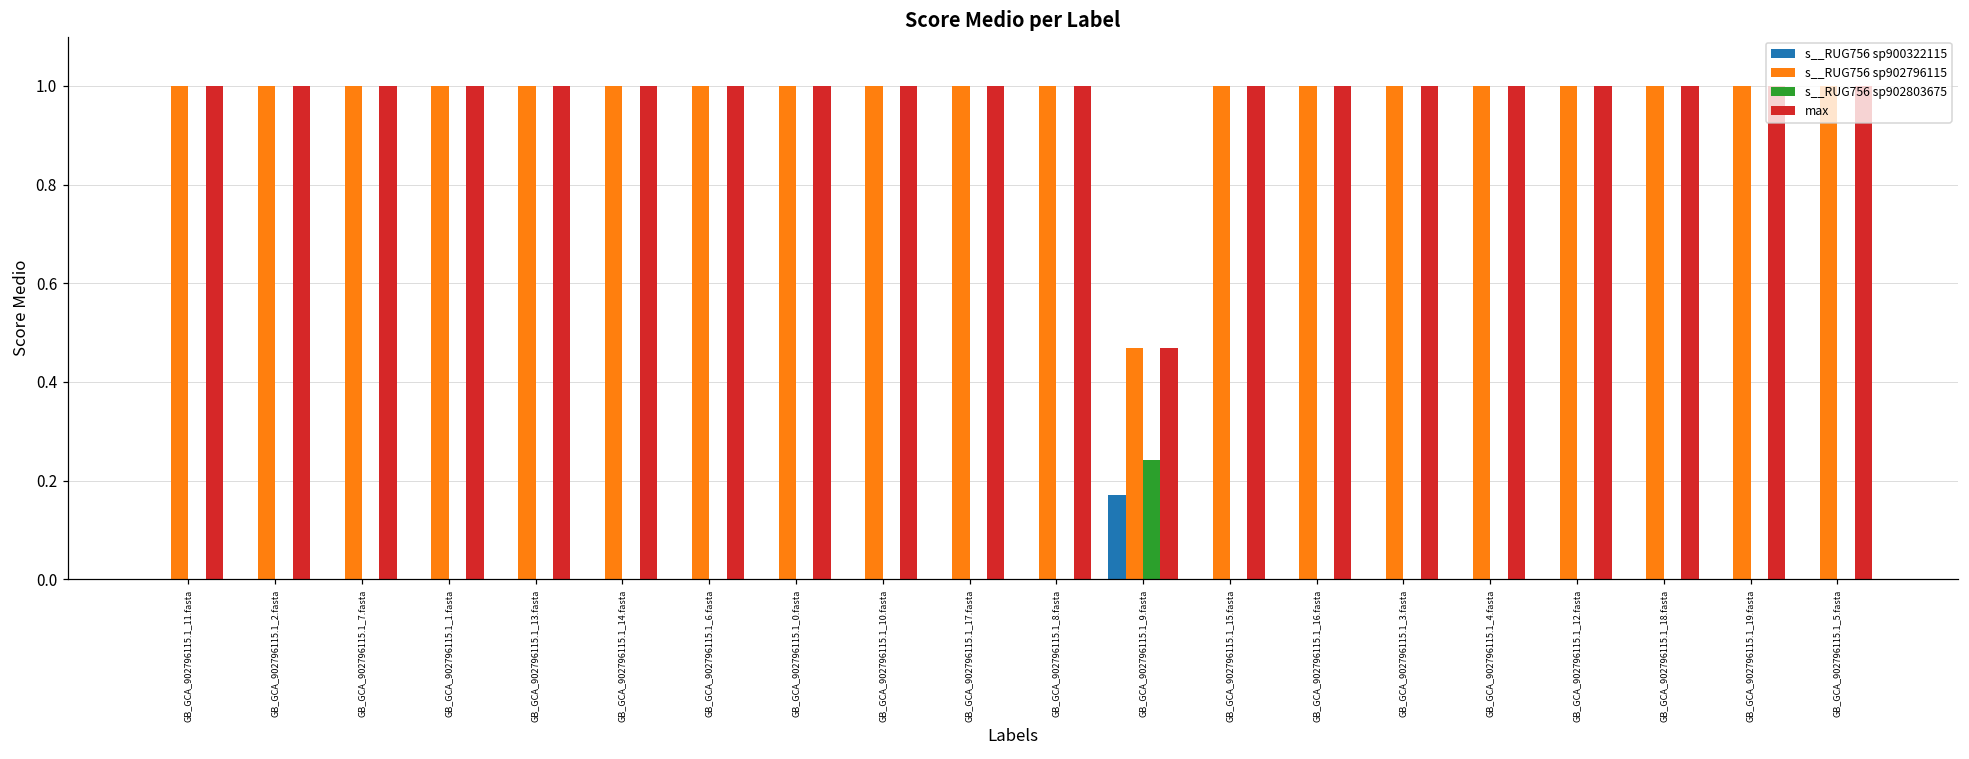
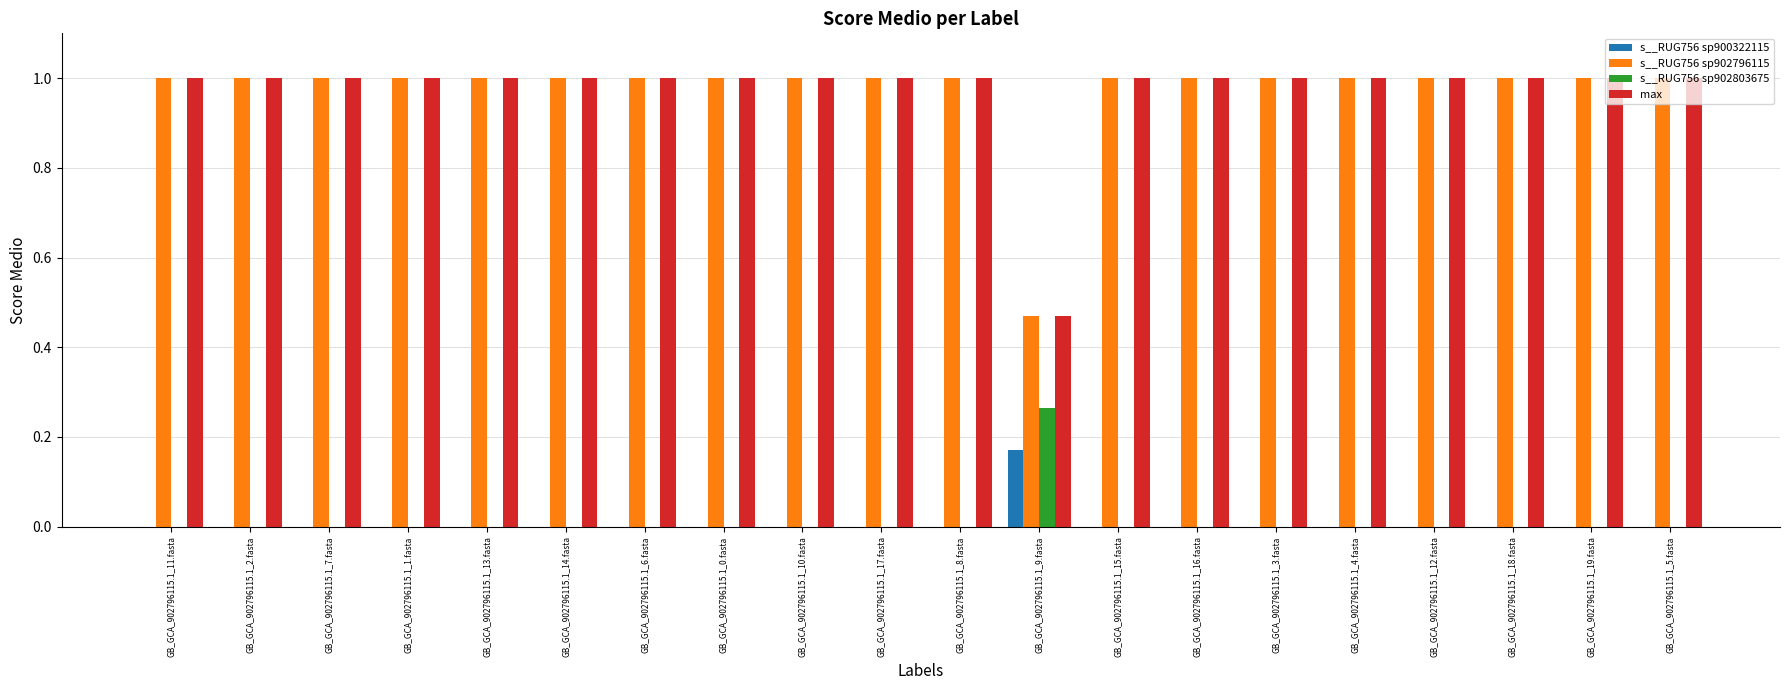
  {
    "s__RUG756 sp900322115": {
      "GB_GCA_902796115.1_11.fasta": 0.00,
      "GB_GCA_902796115.1_2.fasta": 0.00,
      "GB_GCA_902796115.1_7.fasta": 0.00,
      "GB_GCA_902796115.1_1.fasta": 0.00,
      "GB_GCA_902796115.1_13.fasta": 0.00,
      "GB_GCA_902796115.1_14.fasta": 0.00,
      "GB_GCA_902796115.1_6.fasta": 0.00,
      "GB_GCA_902796115.1_0.fasta": 0.00,
      "GB_GCA_902796115.1_10.fasta": 0.00,
      "GB_GCA_902796115.1_17.fasta": 0.00,
      "GB_GCA_902796115.1_8.fasta": 0.00,
      "GB_GCA_902796115.1_9.fasta": 0.17,
      "GB_GCA_902796115.1_15.fasta": 0.00,
      "GB_GCA_902796115.1_16.fasta": 0.00,
      "GB_GCA_902796115.1_3.fasta": 0.00,
      "GB_GCA_902796115.1_4.fasta": 0.00,
      "GB_GCA_902796115.1_12.fasta": 0.00,
      "GB_GCA_902796115.1_18.fasta": 0.00,
      "GB_GCA_902796115.1_19.fasta": 0.00,
      "GB_GCA_902796115.1_5.fasta": 0.00
    },
    "s__RUG756 sp902796115": {
      "GB_GCA_902796115.1_11.fasta": 1.00,
      "GB_GCA_902796115.1_2.fasta": 1.00,
      "GB_GCA_902796115.1_7.fasta": 1.00,
      "GB_GCA_902796115.1_1.fasta": 1.00,
      "GB_GCA_902796115.1_13.fasta": 1.00,
      "GB_GCA_902796115.1_14.fasta": 1.00,
      "GB_GCA_902796115.1_6.fasta": 1.00,
      "GB_GCA_902796115.1_0.fasta": 1.00,
      "GB_GCA_902796115.1_10.fasta": 1.00,
      "GB_GCA_902796115.1_17.fasta": 1.00,
      "GB_GCA_902796115.1_8.fasta": 1.00,
      "GB_GCA_902796115.1_9.fasta": 0.47,
      "GB_GCA_902796115.1_15.fasta": 1.00,
      "GB_GCA_902796115.1_16.fasta": 1.00,
      "GB_GCA_902796115.1_3.fasta": 1.00,
      "GB_GCA_902796115.1_4.fasta": 1.00,
      "GB_GCA_902796115.1_12.fasta": 1.00,
      "GB_GCA_902796115.1_18.fasta": 1.00,
      "GB_GCA_902796115.1_19.fasta": 1.00
    },
    "s__RUG756 sp902803675": {
      "GB_GCA_902796115.1_11.fasta": 0.00,
      "GB_GCA_902796115.1_2.fasta": 0.00,
      "GB_GCA_902796115.1_7.fasta": 0.00,
      "GB_GCA_902796115.1_1.fasta": 0.00,
      "GB_GCA_902796115.1_13.fasta": 0.00,
      "GB_GCA_902796115.1_14.fasta": 0.00,
      "GB_GCA_902796115.1_6.fasta": 0.00,
      "GB_GCA_902796115.1_0.fasta": 0.00,
      "GB_GCA_902796115.1_10.fasta": 0.00,
      "GB_GCA_902796115.1_17.fasta": 0.00,
      "GB_GCA_902796115.1_8.fasta": 0.00,
-     "GB_GCA_902796115.1_9.fasta": 0.24,
+     "GB_GCA_902796115.1_9.fasta": 0.27,
      "GB_GCA_902796115.1_15.fasta": 0.00,
      "GB_GCA_902796115.1_16.fasta": 0.00,
      "GB_GCA_902796115.1_3.fasta": 0.00,
      "GB_GCA_902796115.1_4.fasta": 0.00,
      "GB_GCA_902796115.1_12.fasta": 0.00,
      "GB_GCA_902796115.1_18.fasta": 0.00,
      "GB_GCA_902796115.1_19.fasta": 0.00,
      "GB_GCA_902796115.1_5.fasta": 0.00
    },
    "max": {
      "GB_GCA_902796115.1_11.fasta": 1.00,
      "GB_GCA_902796115.1_2.fasta": 1.00,
      "GB_GCA_902796115.1_7.fasta": 1.00,
      "GB_GCA_902796115.1_1.fasta": 1.00,
      "GB_GCA_902796115.1_13.fasta": 1.00,
      "GB_GCA_902796115.1_14.fasta": 1.00,
      "GB_GCA_902796115.1_6.fasta": 1.00,
      "GB_GCA_902796115.1_0.fasta": 1.00,
      "GB_GCA_902796115.1_10.fasta": 1.00,
      "GB_GCA_902796115.1_17.fasta": 1.00,
      "GB_GCA_902796115.1_8.fasta": 1.00,
      "GB_GCA_902796115.1_9.fasta": 0.47,
      "GB_GCA_902796115.1_15.fasta": 1.00,
      "GB_GCA_902796115.1_16.fasta": 1.00,
      "GB_GCA_902796115.1_3.fasta": 1.00,
      "GB_GCA_902796115.1_4.fasta": 1.00,
      "GB_GCA_902796115.1_12.fasta": 1.00,
      "GB_GCA_902796115.1_18.fasta": 1.00
    }
  }
